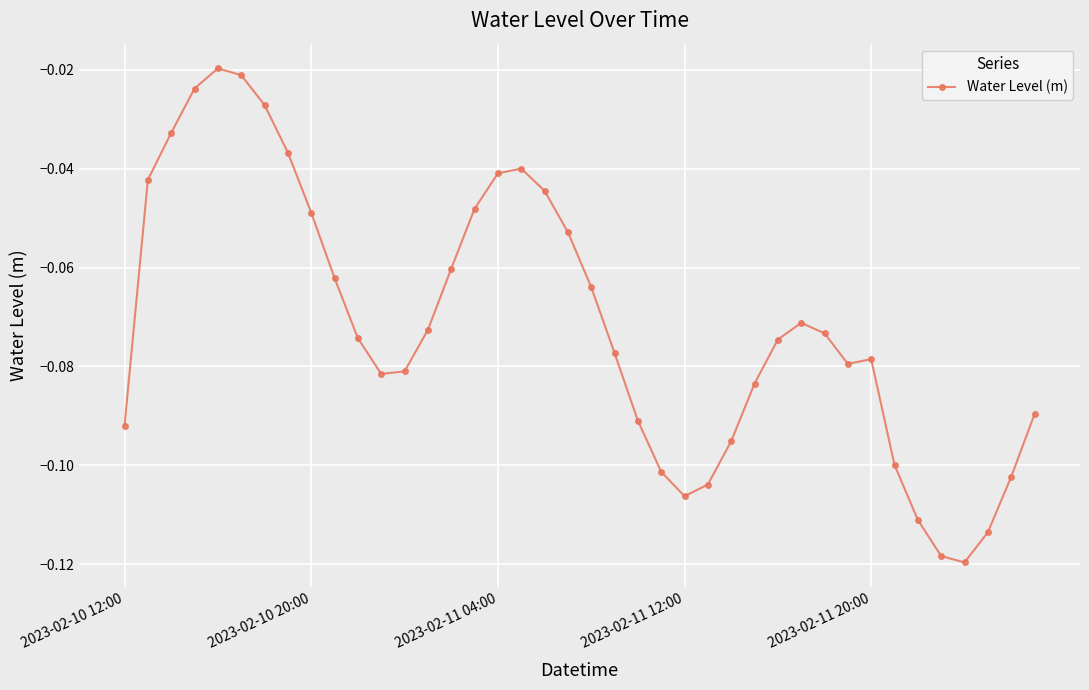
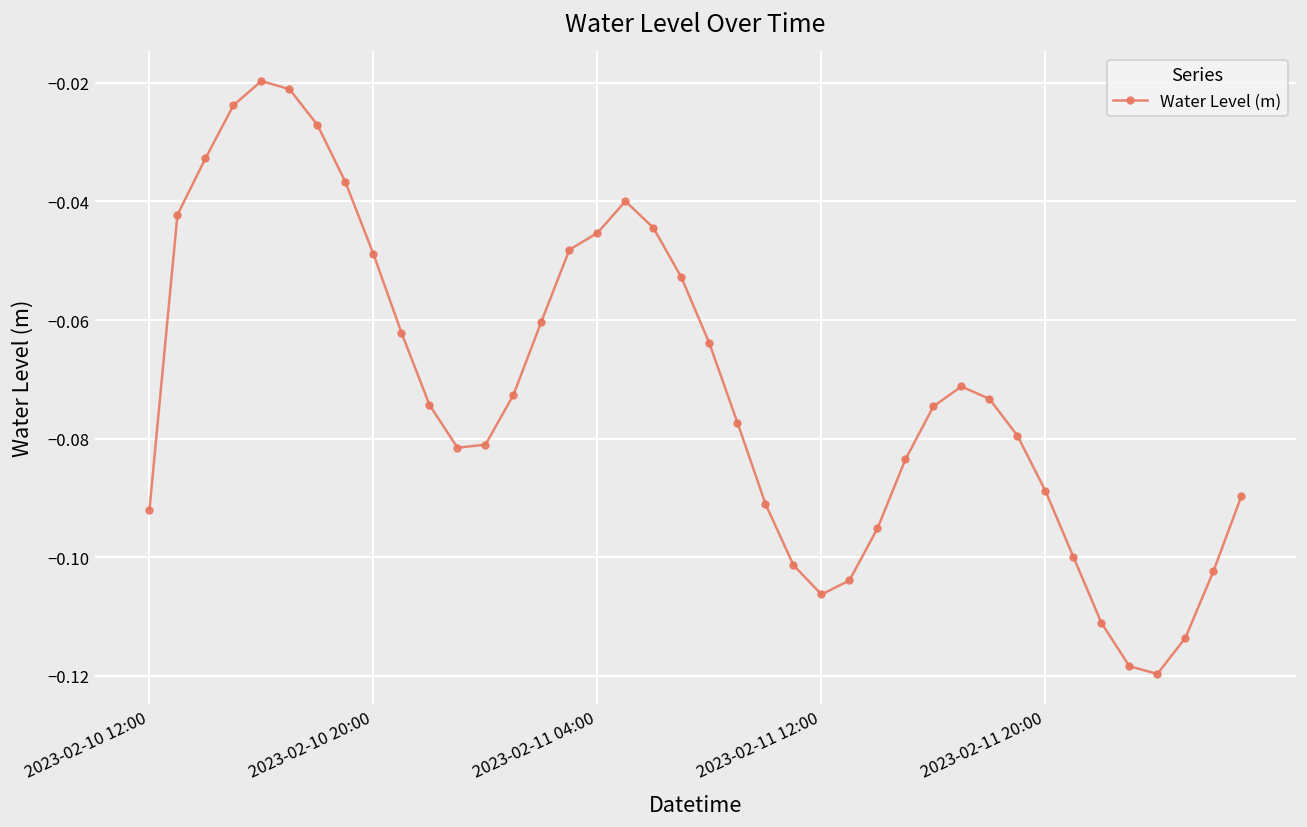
  {
    "2023-02-10 12:00": -0.092,
    "2023-02-10 20:00": -0.049,
-   "2023-02-11 04:00": -0.041,
+   "2023-02-11 04:00": -0.045,
    "2023-02-11 12:00": -0.106,
-   "2023-02-11 20:00": -0.079
+   "2023-02-11 20:00": -0.089
  }
